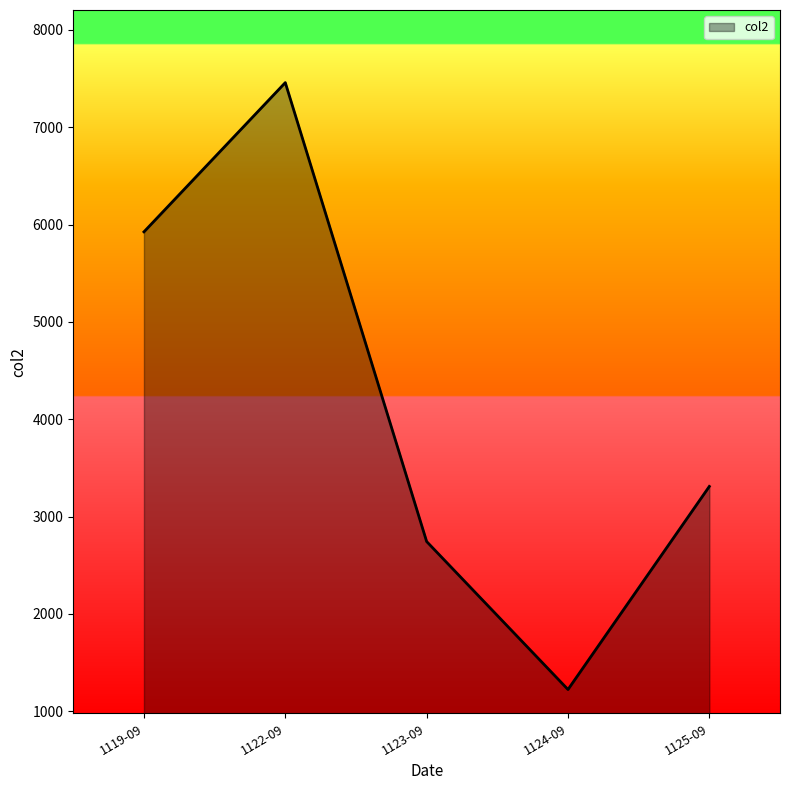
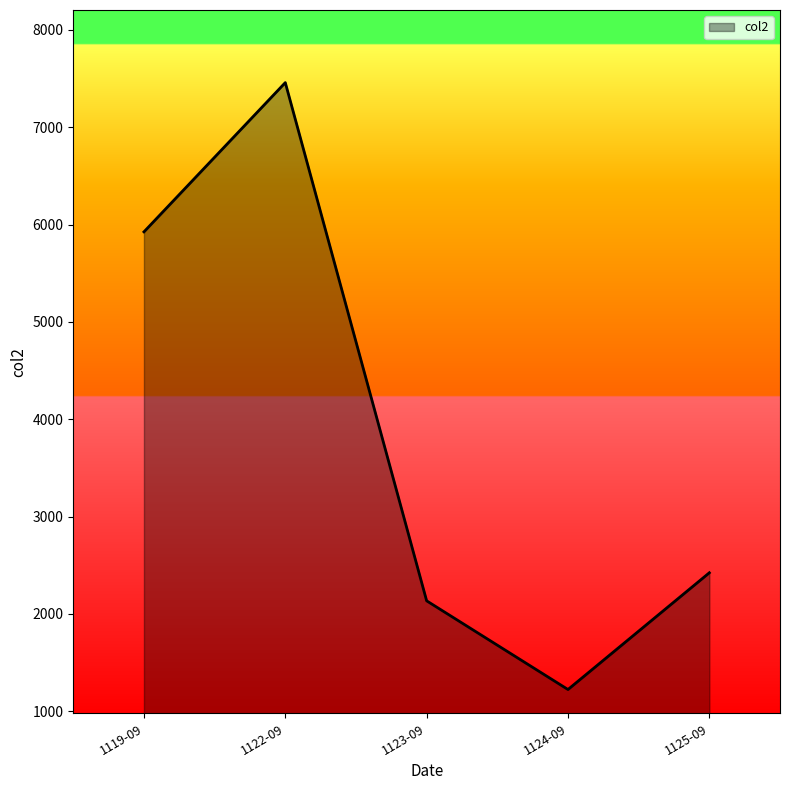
  {
    "1119-09": 5900,
    "1122-09": 7500,
-   "1123-09": 2700,
+   "1123-09": 2100,
    "1124-09": 1200,
-   "1125-09": 3300
+   "1125-09": 2400
  }
